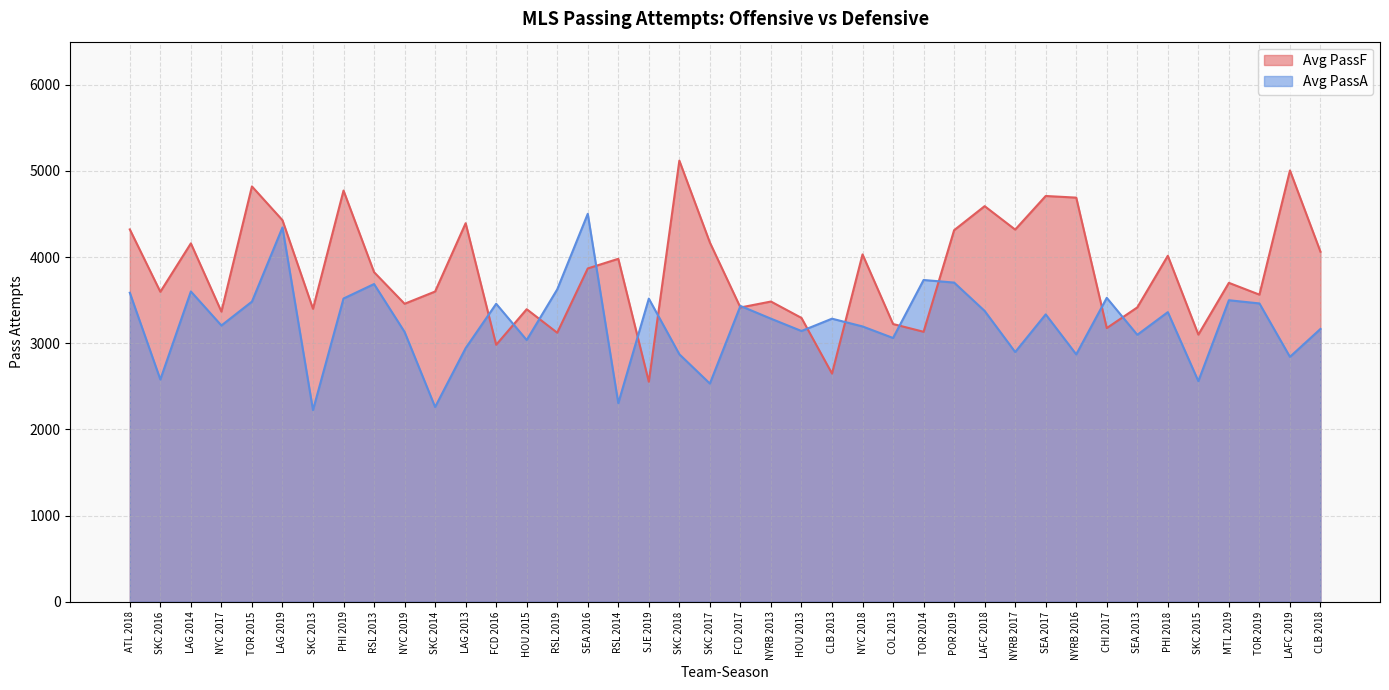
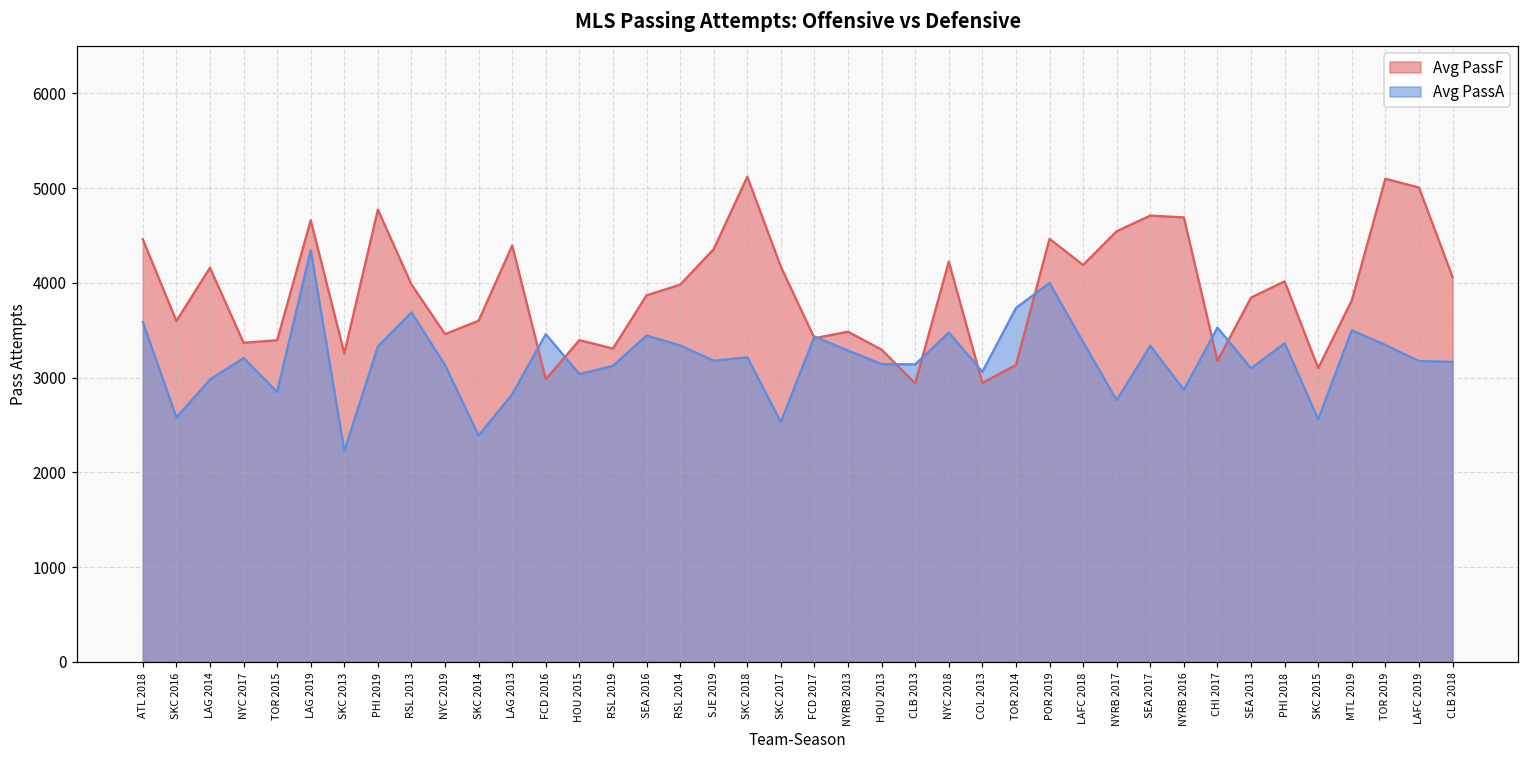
  {
    "Avg PassF": {
-     "ATL 2018": 4300,
+     "ATL 2018": 4500,
      "SKC 2016": 3600,
      "LAG 2014": 4200,
      "NYC 2017": 3400,
-     "TOR 2015": 4800,
-     "LAG 2019": 4400,
-     "SKC 2013": 3400,
+     "TOR 2015": 3400,
+     "LAG 2019": 4700,
+     "SKC 2013": 3300,
      "PHI 2019": 4800,
-     "RSL 2013": 3800,
+     "RSL 2013": 4000,
      "NYC 2019": 3500,
      "SKC 2014": 3600,
      "LAG 2013": 4400,
      "FCD 2016": 3000,
      "HOU 2015": 3400,
-     "RSL 2019": 3100,
+     "RSL 2019": 3300,
      "SEA 2016": 3900,
      "RSL 2014": 4000,
-     "SJE 2019": 2600,
+     "SJE 2019": 4400,
      "SKC 2018": 5100,
      "SKC 2017": 4200,
      "NYRB 2013": 3500,
      "HOU 2013": 3300,
-     "CLB 2013": 2600,
-     "NYC 2018": 4000,
-     "COL 2013": 3200,
+     "CLB 2013": 2900,
+     "NYC 2018": 4200,
+     "COL 2013": 2900,
      "TOR 2014": 3100,
-     "POR 2019": 4300,
-     "LAFC 2018": 4600,
-     "NYRB 2017": 4300,
+     "POR 2019": 4500,
+     "LAFC 2018": 4200,
+     "NYRB 2017": 4500,
      "SEA 2017": 4700,
      "NYRB 2016": 4700,
      "CHI 2017": 3200,
-     "SEA 2013": 3400,
+     "SEA 2013": 3800,
      "PHI 2018": 4000,
      "SKC 2015": 3100,
-     "MTL 2019": 3700,
-     "TOR 2019": 3600,
+     "MTL 2019": 3800,
+     "TOR 2019": 5100,
      "LAFC 2019": 5000,
      "CLB 2018": 4100
    },
    "Avg PassA": {
      "ATL 2018": 3600,
      "SKC 2016": 2600,
-     "LAG 2014": 3600,
+     "LAG 2014": 3000,
      "NYC 2017": 3200,
-     "TOR 2015": 3500,
+     "TOR 2015": 2800,
      "LAG 2019": 4300,
      "SKC 2013": 2200,
-     "PHI 2019": 3500,
+     "PHI 2019": 3300,
      "RSL 2013": 3700,
      "NYC 2019": 3100,
-     "SKC 2014": 2300,
-     "LAG 2013": 2900,
+     "SKC 2014": 2400,
+     "LAG 2013": 2800,
      "FCD 2016": 3500,
      "HOU 2015": 3000,
-     "RSL 2019": 3600,
-     "SEA 2016": 4500,
-     "RSL 2014": 2300,
-     "SJE 2019": 3500,
-     "SKC 2018": 2900,
+     "RSL 2019": 3100,
+     "SEA 2016": 3400,
+     "RSL 2014": 3300,
+     "SJE 2019": 3200,
+     "SKC 2018": 3200,
      "SKC 2017": 2500,
      "NYRB 2013": 3300,
      "HOU 2013": 3100,
-     "CLB 2013": 3300,
-     "NYC 2018": 3200,
+     "CLB 2013": 3100,
+     "NYC 2018": 3500,
      "COL 2013": 3100,
      "TOR 2014": 3700,
-     "POR 2019": 3700,
+     "POR 2019": 4000,
      "LAFC 2018": 3400,
-     "NYRB 2017": 2900,
+     "NYRB 2017": 2800,
      "SEA 2017": 3300,
      "NYRB 2016": 2900,
      "CHI 2017": 3500,
      "SEA 2013": 3100,
      "PHI 2018": 3400,
      "SKC 2015": 2600,
      "MTL 2019": 3500,
-     "TOR 2019": 3500,
-     "LAFC 2019": 2800,
+     "TOR 2019": 3300,
+     "LAFC 2019": 3200,
      "CLB 2018": 3200
    }
  }
